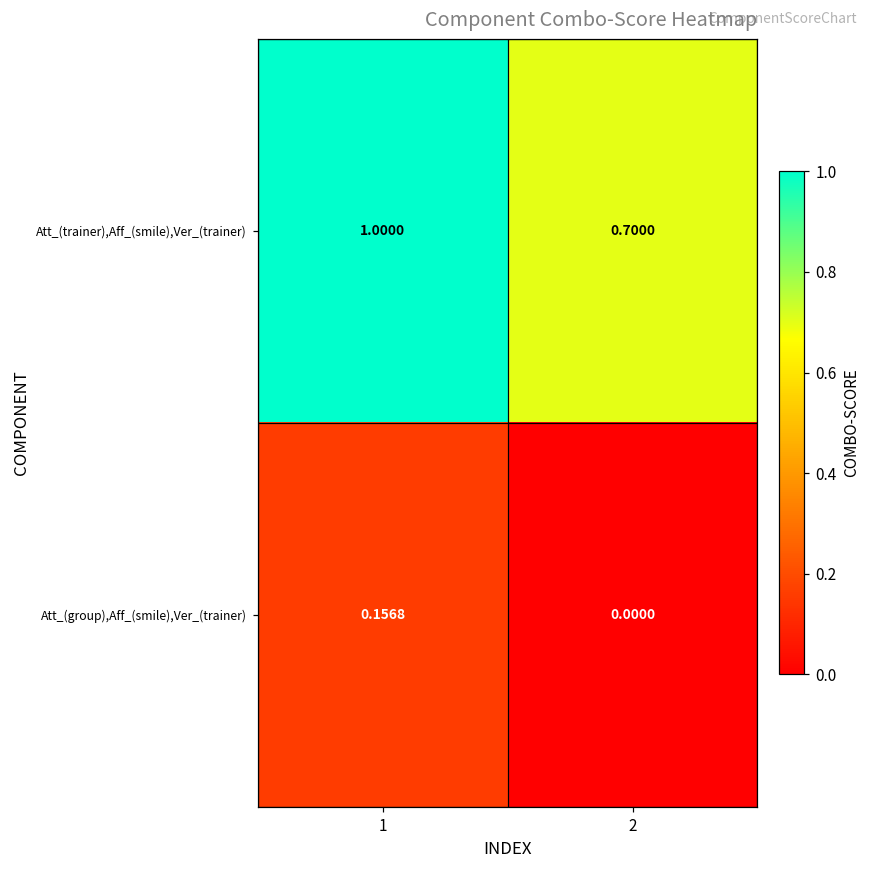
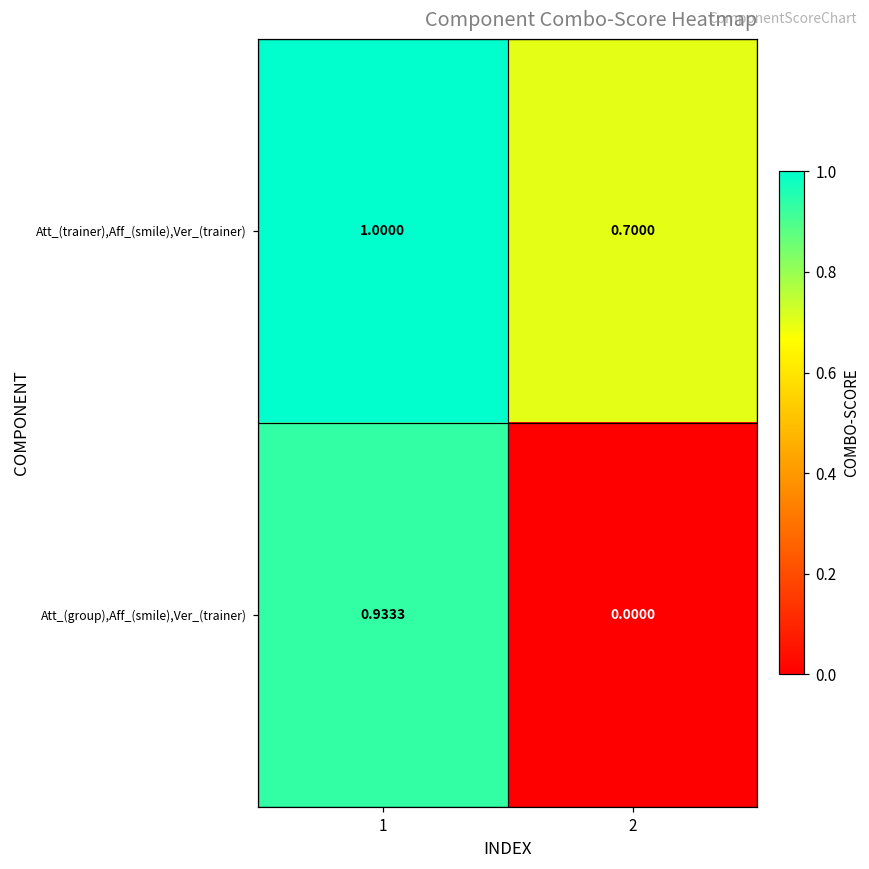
  {
    "Att_(trainer),Aff_(smile),Ver_(trainer)": {
      "1": 1.0000,
      "2": 0.7000
    },
    "Att_(group),Aff_(smile),Ver_(trainer)": {
-     "1": 0.1568,
+     "1": 0.9333,
      "2": 0.0000
    }
  }
